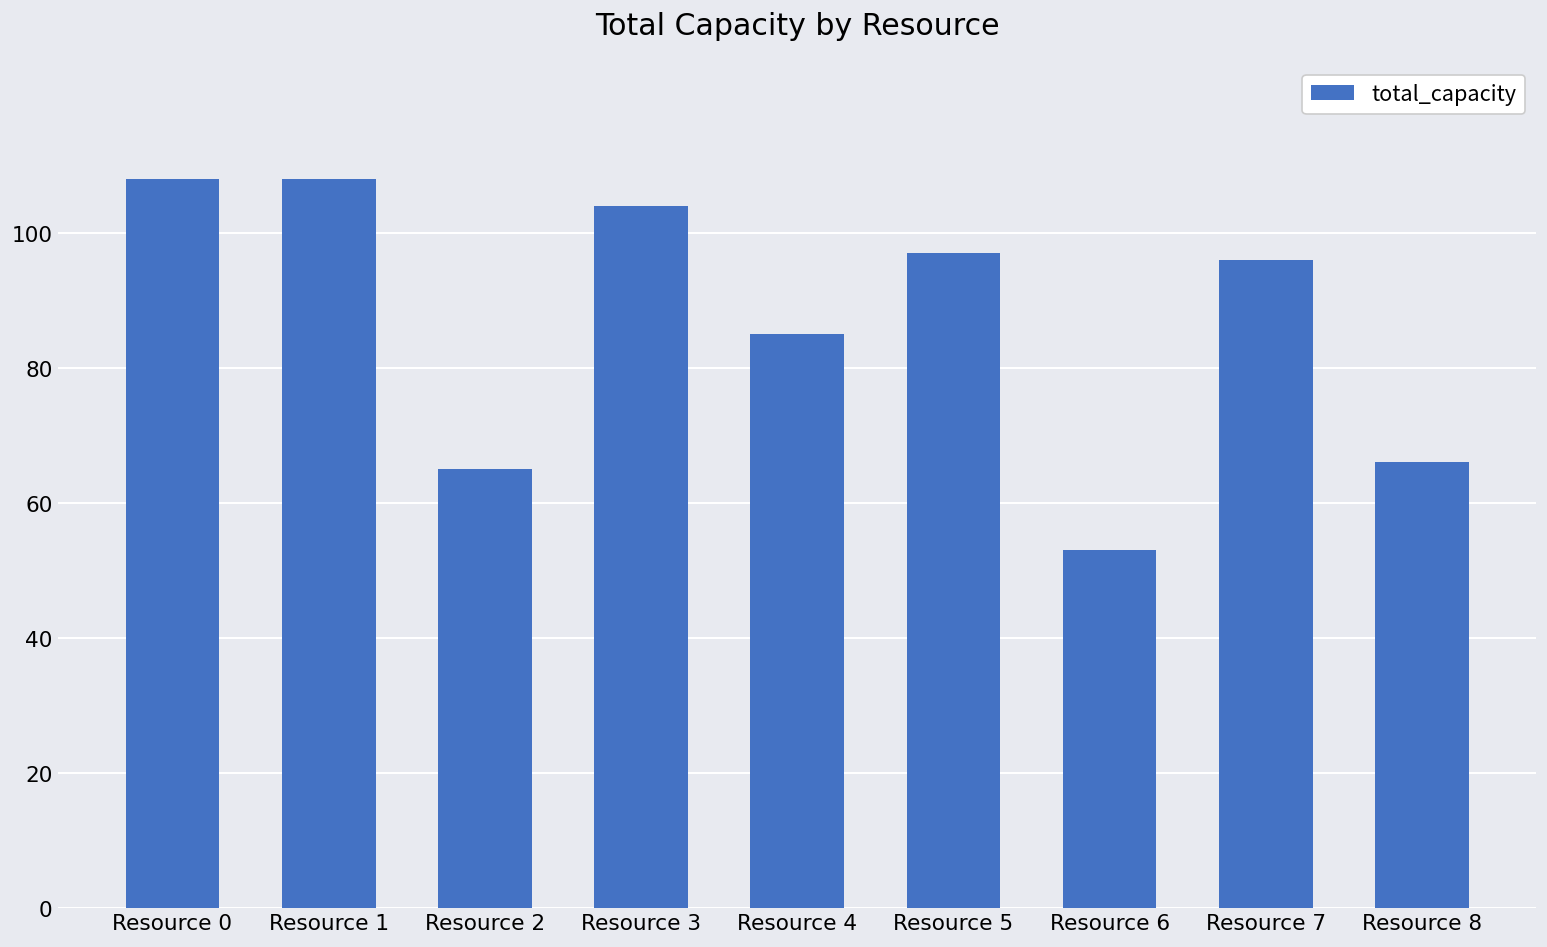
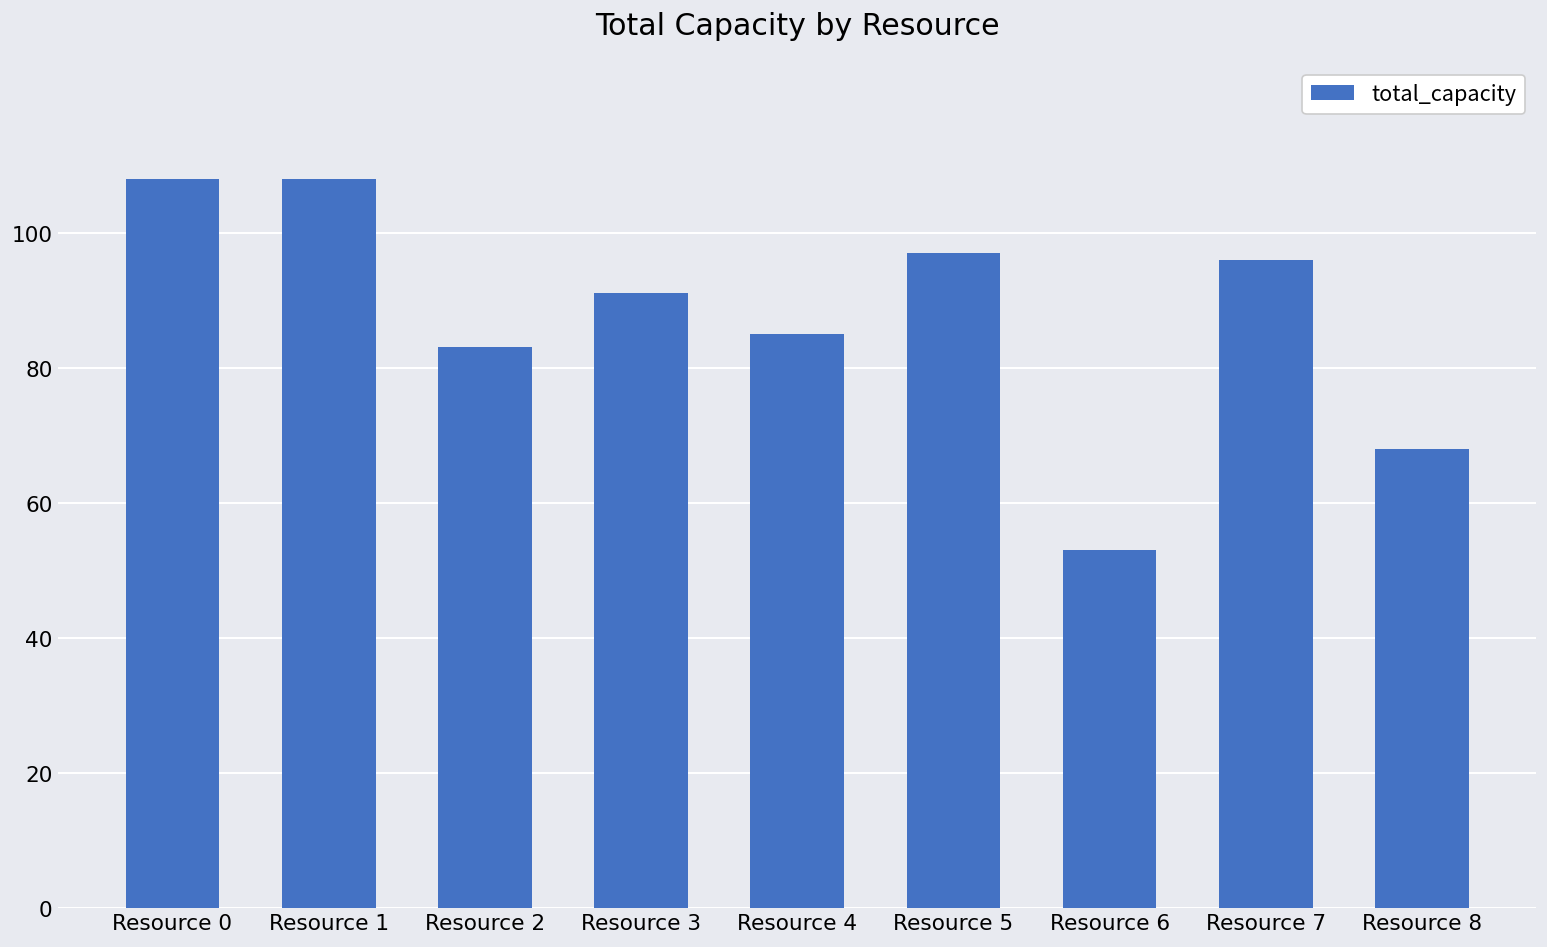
  {
    "Resource 0": 108,
    "Resource 1": 108,
-   "Resource 2": 65,
-   "Resource 3": 104,
+   "Resource 2": 83,
+   "Resource 3": 91,
    "Resource 4": 85,
    "Resource 5": 97,
    "Resource 6": 53,
    "Resource 7": 96,
-   "Resource 8": 66
+   "Resource 8": 68
  }
